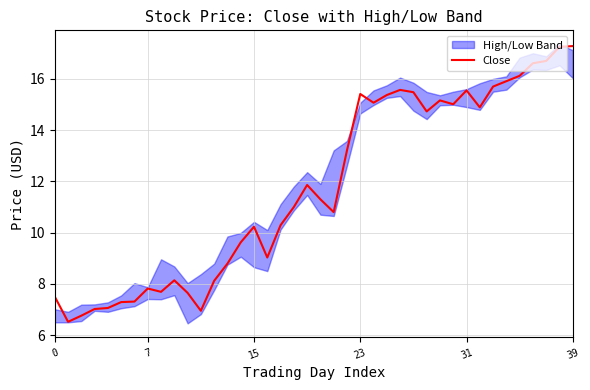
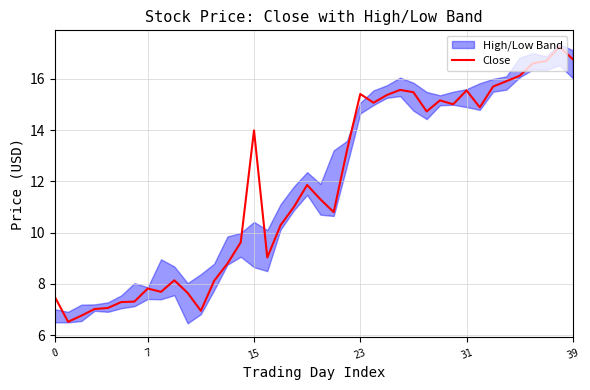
  {
    "Close": {
      "0": 7.5,
-     "15": 10.2,
+     "15": 14.0,
      "23": 15.4,
-     "39": 17.3
+     "39": 16.8
    }
  }
